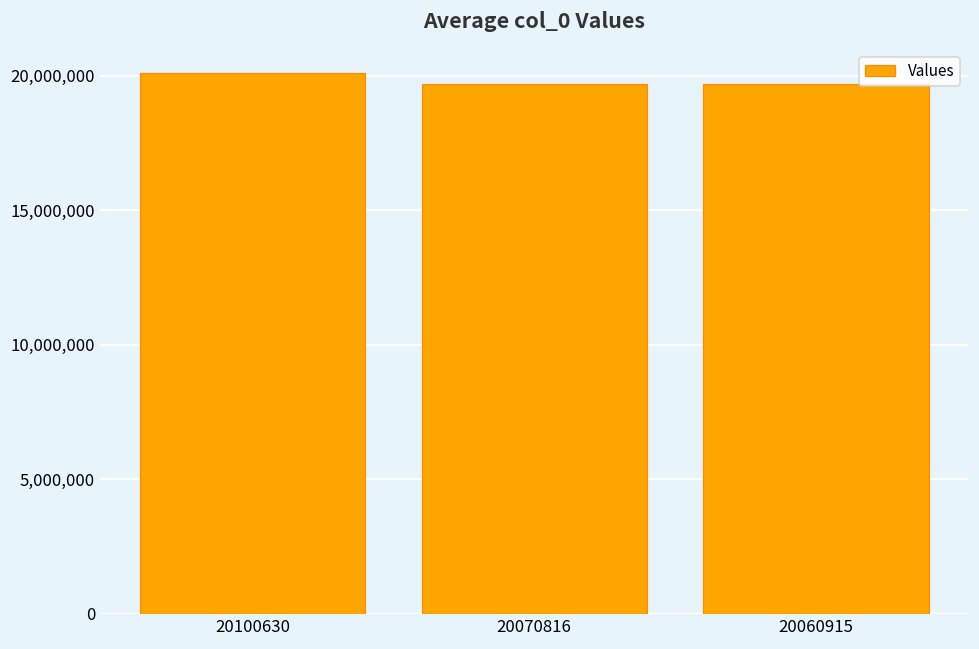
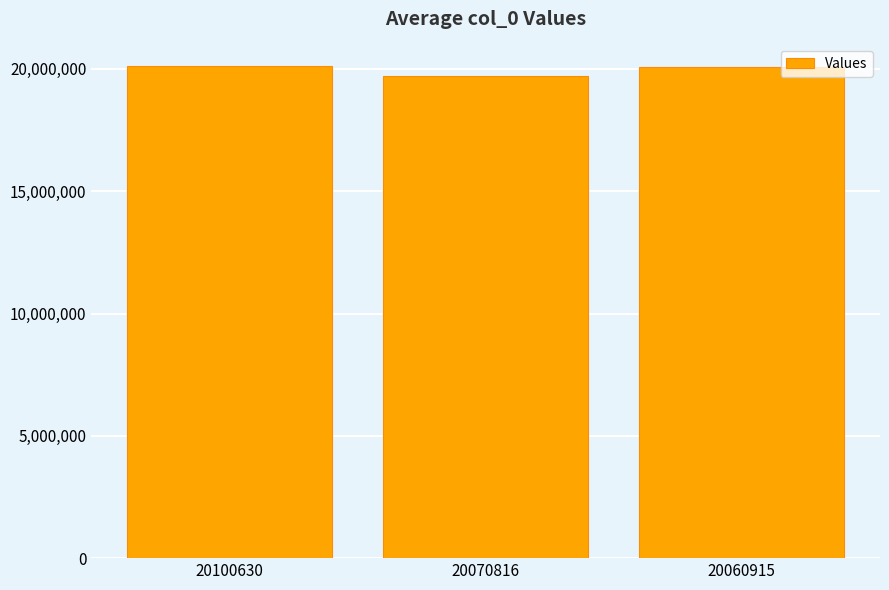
  {
    "20100630": "20,100,000",
    "20070816": "19,700,000",
-   "20060915": "19,700,000"
+   "20060915": "20,100,000"
  }
